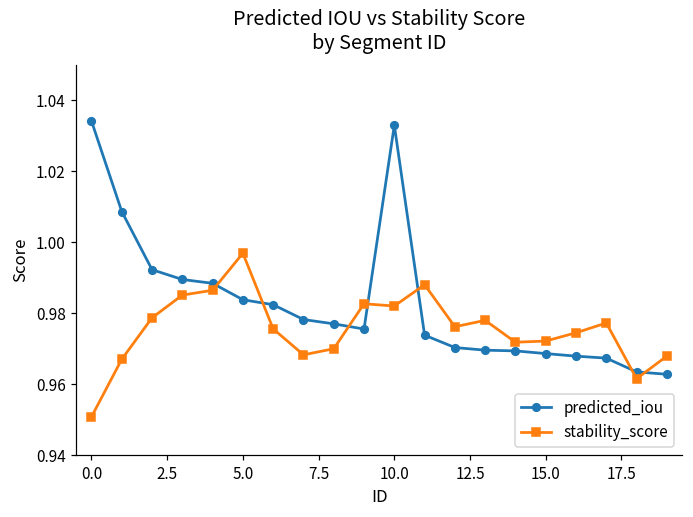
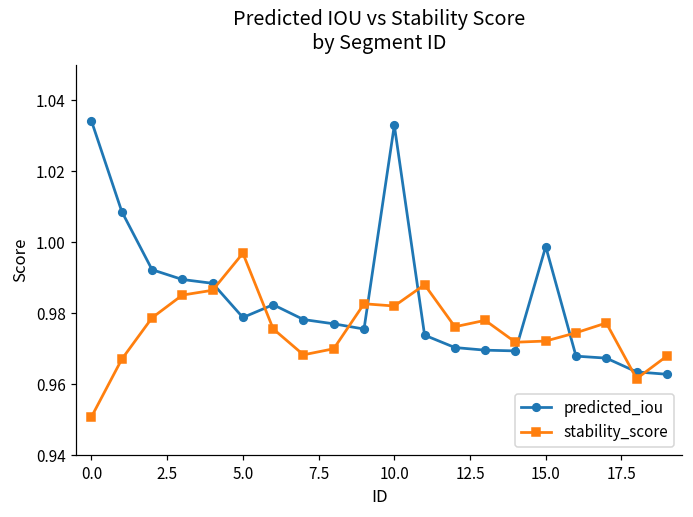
  {
    "predicted_iou": {
      "0.0": 1.034,
-     "5.0": 0.984,
+     "5.0": 0.979,
      "10.0": 1.033,
-     "15.0": 0.969
+     "15.0": 0.999
    },
    "stability_score": {
      "0.0": 0.951,
      "5.0": 0.997,
      "10.0": 0.982,
      "15.0": 0.972
    }
  }
